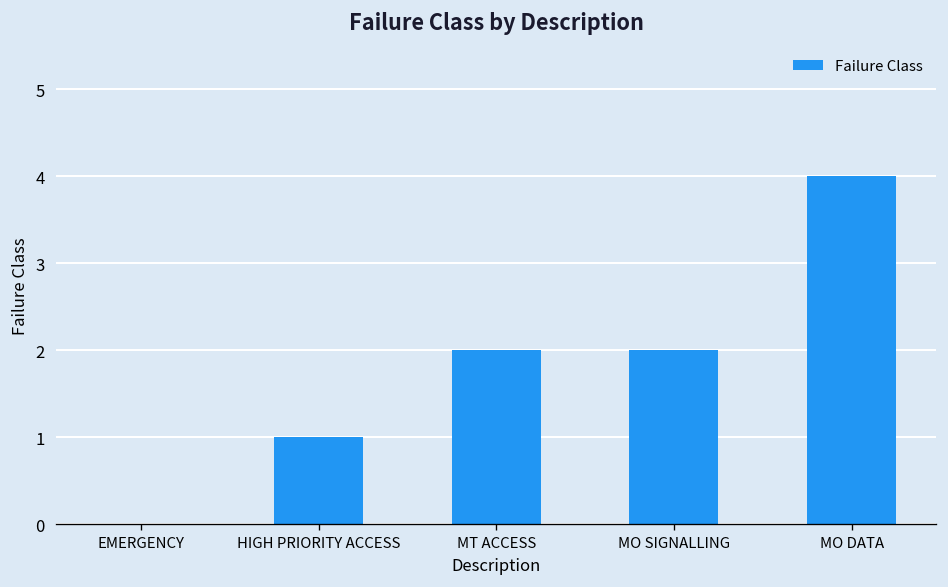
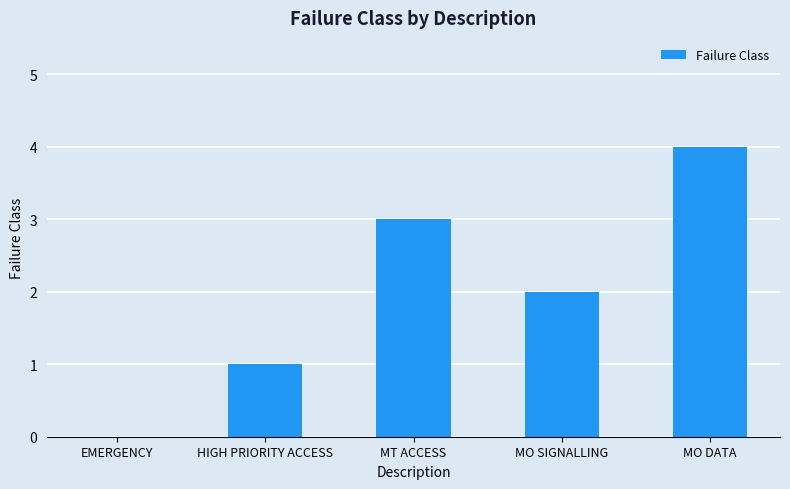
  {
    "EMERGENCY": 0,
    "HIGH PRIORITY ACCESS": 1,
-   "MT ACCESS": 2,
+   "MT ACCESS": 3,
    "MO SIGNALLING": 2,
    "MO DATA": 4
  }
